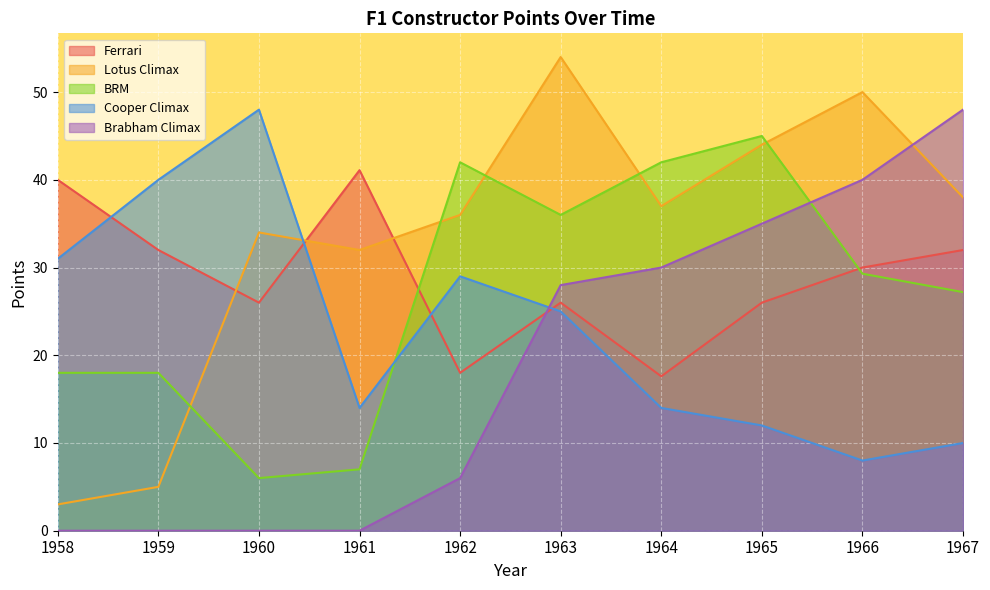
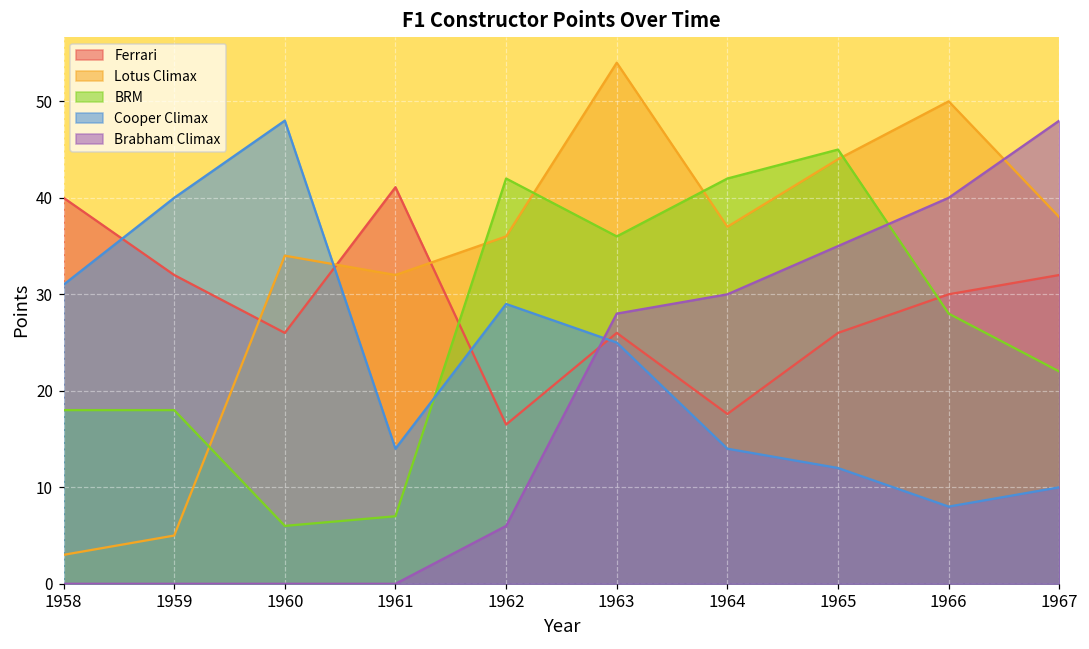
  {
    "Ferrari": {
      "1958": 40,
      "1959": 32,
      "1960": 26,
      "1961": 41,
-     "1962": 18,
+     "1962": 17,
      "1963": 26,
      "1964": 18,
      "1965": 26,
      "1966": 30,
      "1967": 32
    },
    "Lotus Climax": {
      "1958": 3,
      "1959": 5,
      "1960": 34,
      "1961": 32,
      "1962": 36,
      "1963": 54,
      "1964": 37,
      "1965": 44,
      "1966": 50,
      "1967": 38
    },
    "BRM": {
      "1958": 18,
      "1959": 18,
      "1960": 6,
      "1961": 7,
      "1962": 42,
      "1963": 36,
      "1964": 42,
      "1965": 45,
-     "1966": 29,
-     "1967": 27
+     "1966": 28,
+     "1967": 22
    },
    "Cooper Climax": {
      "1958": 31,
      "1959": 40,
      "1960": 48,
      "1961": 14,
      "1962": 29,
      "1963": 25,
      "1964": 14,
      "1965": 12,
      "1966": 8,
      "1967": 10
    },
    "Brabham Climax": {
      "1958": 0,
      "1959": 0,
      "1960": 0,
      "1961": 0,
      "1962": 6,
      "1963": 28,
      "1964": 30,
      "1965": 35,
      "1966": 40,
      "1967": 48
    }
  }
